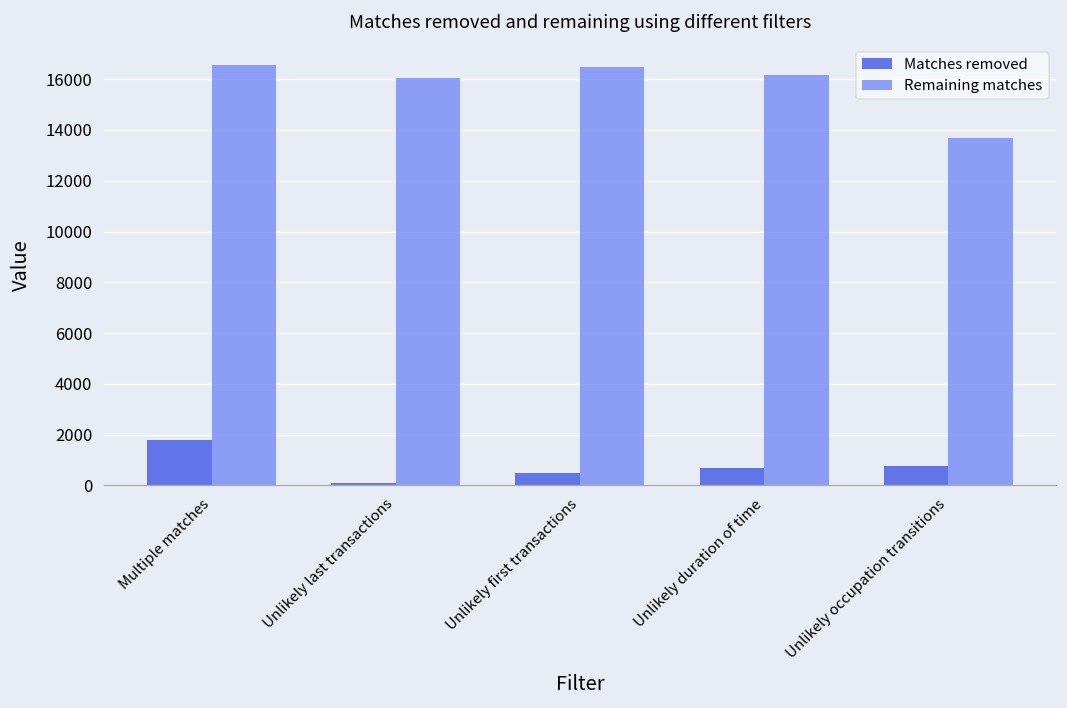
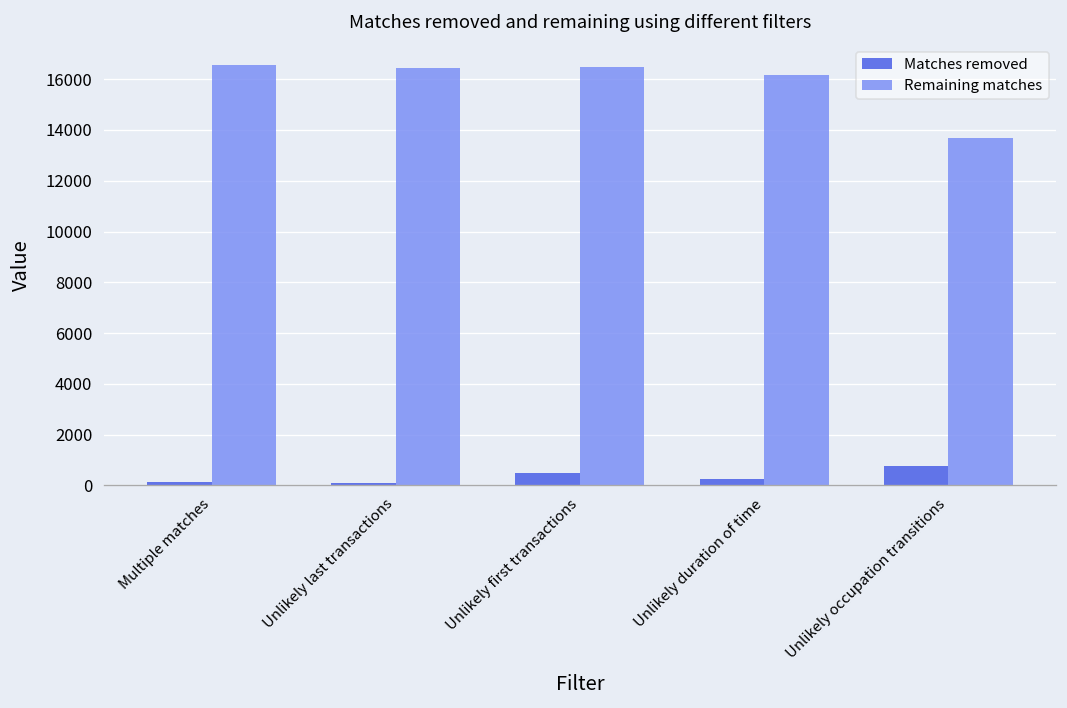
  {
    "Matches removed": {
-     "Multiple matches": 1800,
+     "Multiple matches": 100,
      "Unlikely first transactions": 500,
-     "Unlikely duration of time": 700,
+     "Unlikely duration of time": 200,
      "Unlikely occupation transitions": 800
    },
    "Remaining matches": {
      "Multiple matches": 16600,
-     "Unlikely last transactions": 16100,
+     "Unlikely last transactions": 16500,
      "Unlikely first transactions": 16500,
      "Unlikely duration of time": 16200,
      "Unlikely occupation transitions": 13700
    }
  }
